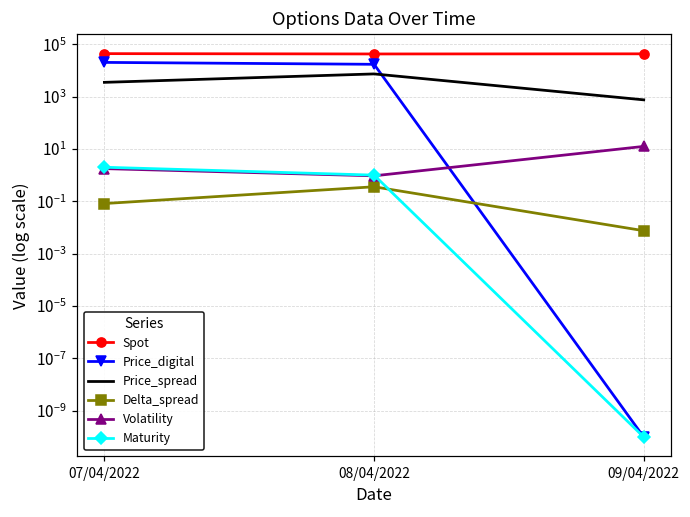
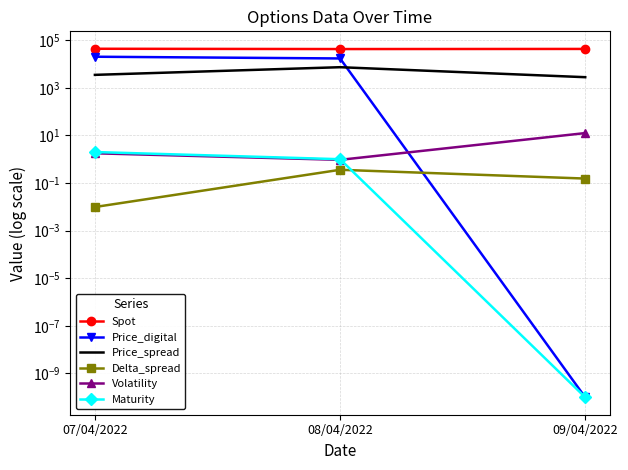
  {
    "Spot": {
      "07/04/2022": 40000,
      "08/04/2022": 40000,
      "09/04/2022": 40000
    },
    "Price_digital": {
      "07/04/2022": 20000,
      "08/04/2022": 20000
    },
    "Price_spread": {
      "07/04/2022": 3000,
      "08/04/2022": 7000,
-     "09/04/2022": 700
+     "09/04/2022": 3000
    },
    "Delta_spread": {
-     "07/04/2022": 0.08,
+     "07/04/2022": 0.010,
      "08/04/2022": 0.4,
-     "09/04/2022": 0.008
+     "09/04/2022": 0.2
    },
    "Volatility": {
      "09/04/2022": 10
    }
  }
